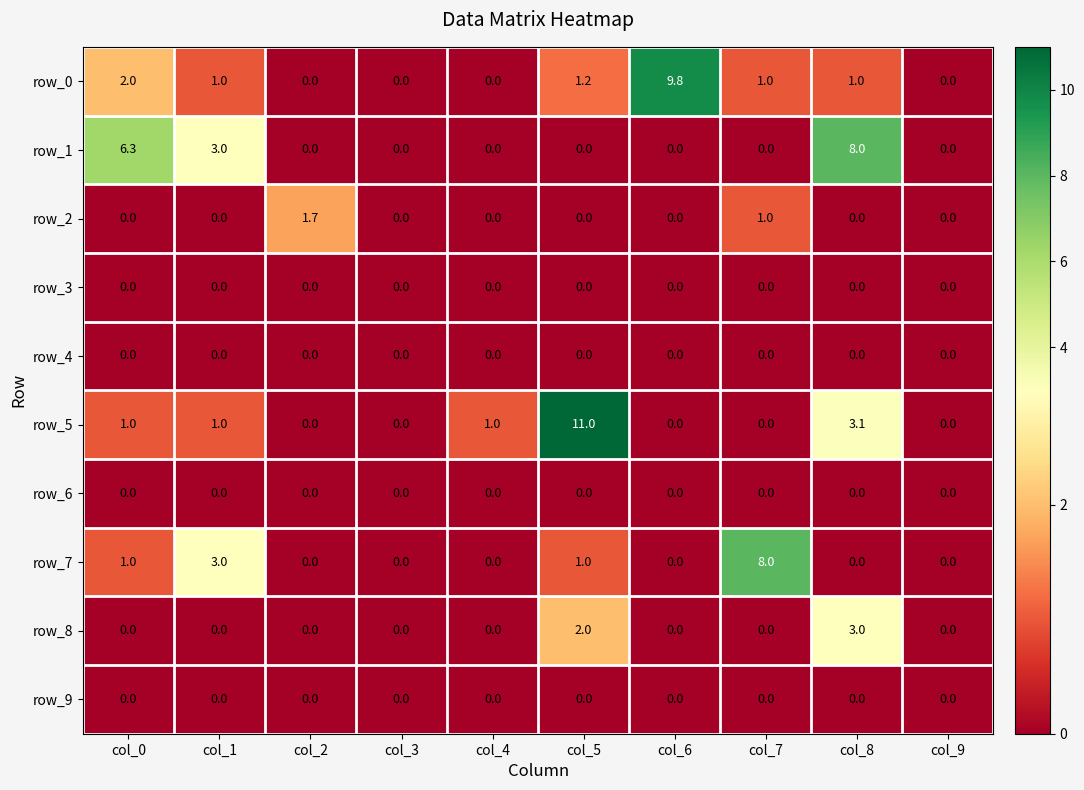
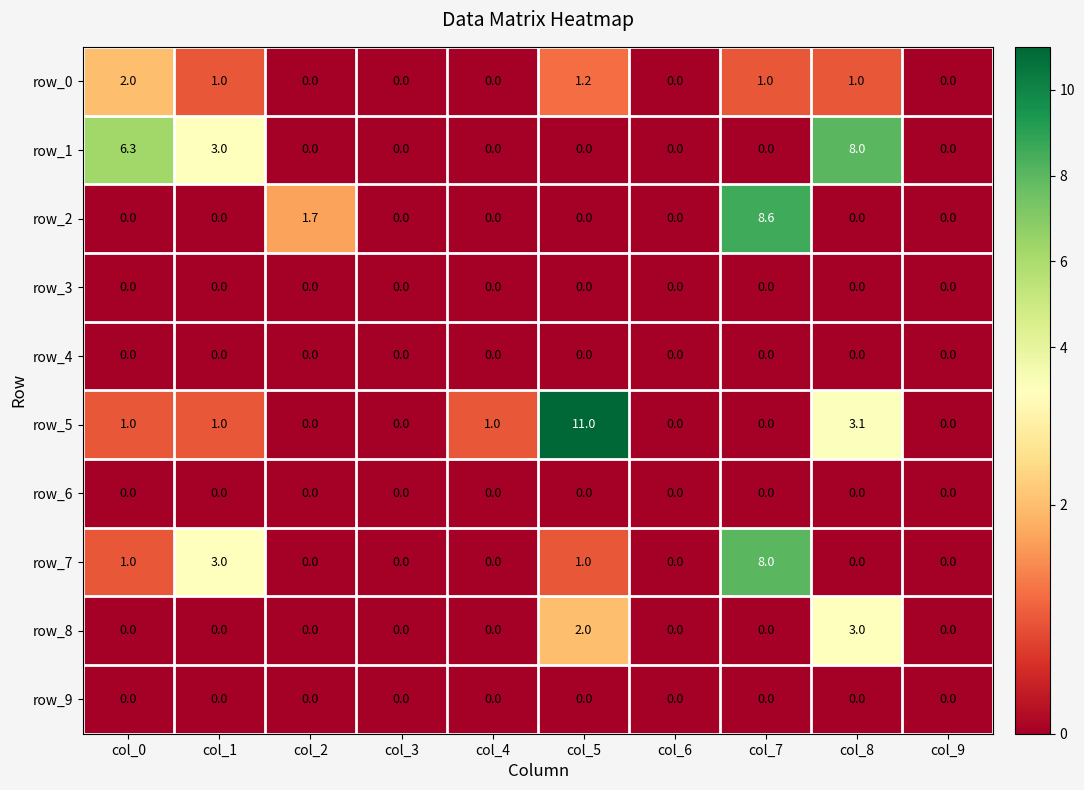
  {
    "row_0": {
      "col_0": 2.0,
      "col_1": 1.0,
      "col_2": 0.0,
      "col_3": 0.0,
      "col_4": 0.0,
      "col_5": 1.2,
-     "col_6": 9.8,
+     "col_6": 0.0,
      "col_7": 1.0,
      "col_8": 1.0,
      "col_9": 0.0
    },
    "row_1": {
      "col_0": 6.3,
      "col_1": 3.0,
      "col_2": 0.0,
      "col_3": 0.0,
      "col_4": 0.0,
      "col_5": 0.0,
      "col_6": 0.0,
      "col_7": 0.0,
      "col_8": 8.0,
      "col_9": 0.0
    },
    "row_2": {
      "col_0": 0.0,
      "col_1": 0.0,
      "col_2": 1.7,
      "col_3": 0.0,
      "col_4": 0.0,
      "col_5": 0.0,
      "col_6": 0.0,
-     "col_7": 1.0,
+     "col_7": 8.6,
      "col_8": 0.0,
      "col_9": 0.0
    },
    "row_3": {
      "col_0": 0.0,
      "col_1": 0.0,
      "col_2": 0.0,
      "col_3": 0.0,
      "col_4": 0.0,
      "col_5": 0.0,
      "col_6": 0.0,
      "col_7": 0.0,
      "col_8": 0.0,
      "col_9": 0.0
    },
    "row_4": {
      "col_0": 0.0,
      "col_1": 0.0,
      "col_2": 0.0,
      "col_3": 0.0,
      "col_4": 0.0,
      "col_5": 0.0,
      "col_6": 0.0,
      "col_7": 0.0,
      "col_8": 0.0,
      "col_9": 0.0
    },
    "row_5": {
      "col_0": 1.0,
      "col_1": 1.0,
      "col_2": 0.0,
      "col_3": 0.0,
      "col_4": 1.0,
      "col_5": 11.0,
      "col_6": 0.0,
      "col_7": 0.0,
      "col_8": 3.1,
      "col_9": 0.0
    },
    "row_6": {
      "col_0": 0.0,
      "col_1": 0.0,
      "col_2": 0.0,
      "col_3": 0.0,
      "col_4": 0.0,
      "col_5": 0.0,
      "col_6": 0.0,
      "col_7": 0.0,
      "col_8": 0.0,
      "col_9": 0.0
    },
    "row_7": {
      "col_0": 1.0,
      "col_1": 3.0,
      "col_2": 0.0,
      "col_3": 0.0,
      "col_4": 0.0,
      "col_5": 1.0,
      "col_6": 0.0,
      "col_7": 8.0,
      "col_8": 0.0,
      "col_9": 0.0
    },
    "row_8": {
      "col_0": 0.0,
      "col_1": 0.0,
      "col_2": 0.0,
      "col_3": 0.0,
      "col_4": 0.0,
      "col_5": 2.0,
      "col_6": 0.0,
      "col_7": 0.0,
      "col_8": 3.0,
      "col_9": 0.0
    },
    "row_9": {
      "col_0": 0.0,
      "col_1": 0.0,
      "col_2": 0.0,
      "col_3": 0.0,
      "col_4": 0.0,
      "col_5": 0.0,
      "col_6": 0.0,
      "col_7": 0.0,
      "col_8": 0.0,
      "col_9": 0.0
    }
  }
